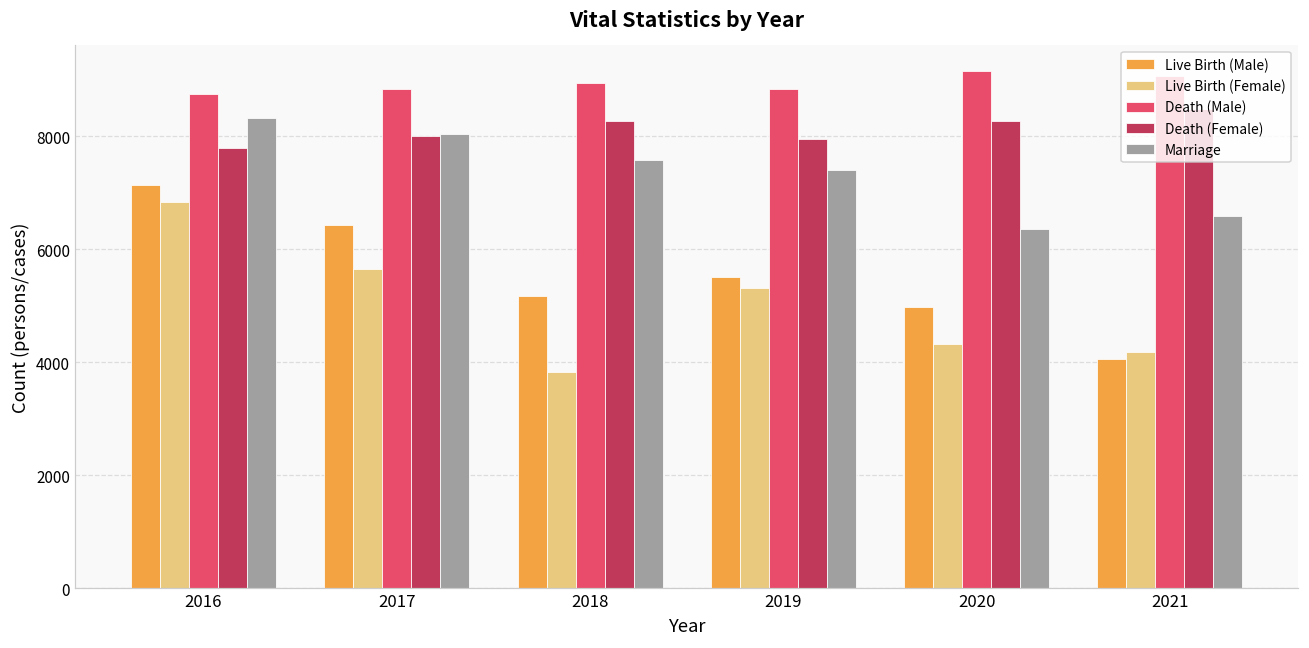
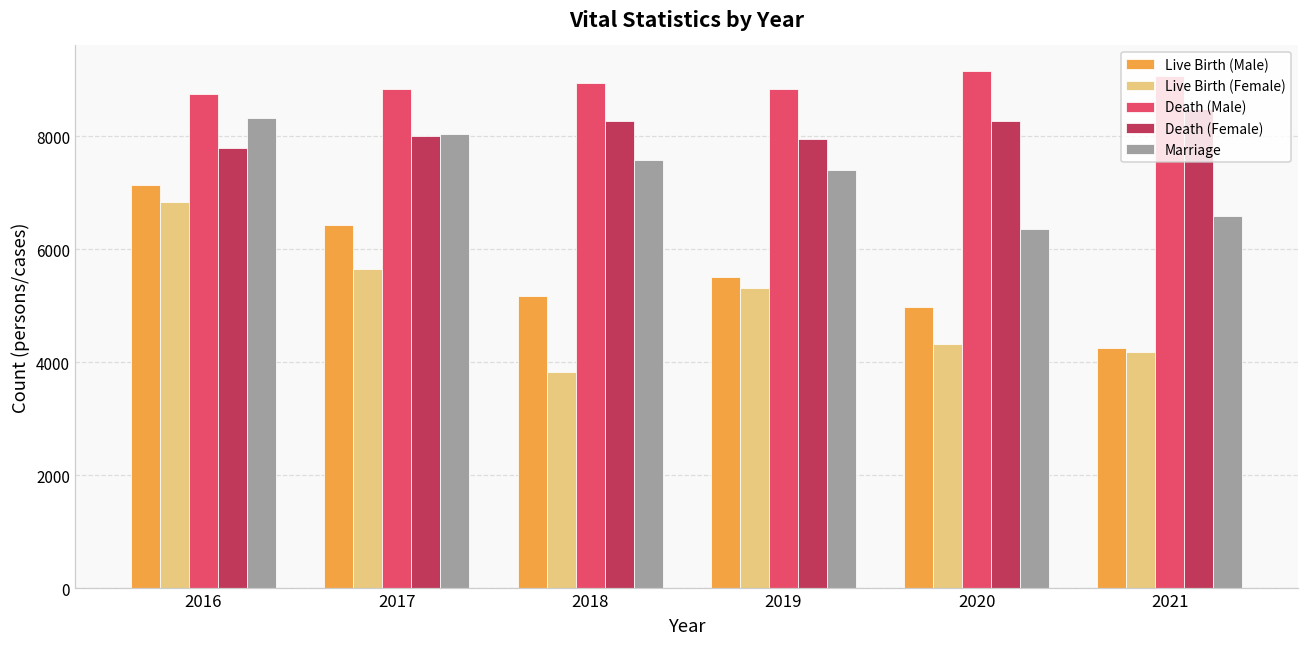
  {
    "Live Birth (Male)": {
      "2016": 7100,
      "2017": 6400,
      "2018": 5200,
      "2019": 5500,
      "2020": 5000,
-     "2021": 4000
+     "2021": 4300
    },
    "Live Birth (Female)": {
      "2016": 6800,
      "2017": 5600,
      "2018": 3800,
      "2019": 5300,
      "2020": 4300,
      "2021": 4200
    },
    "Marriage": {
      "2016": 8300,
      "2017": 8000,
      "2018": 7600,
      "2019": 7400,
      "2020": 6400,
      "2021": 6600
    }
  }
